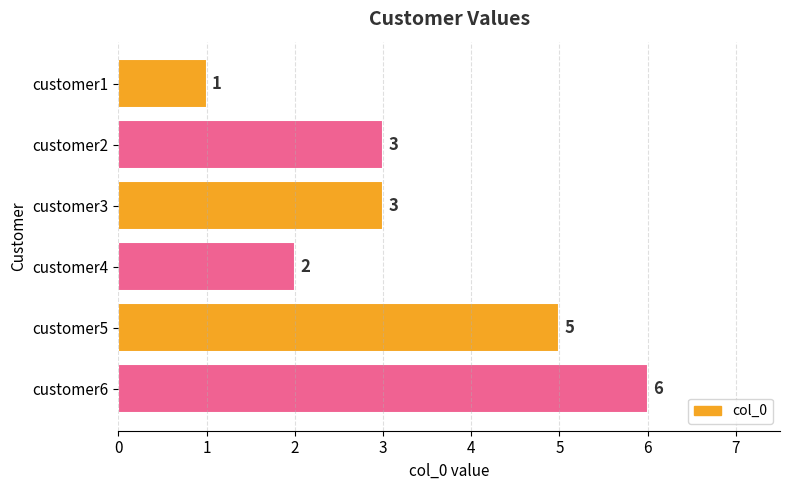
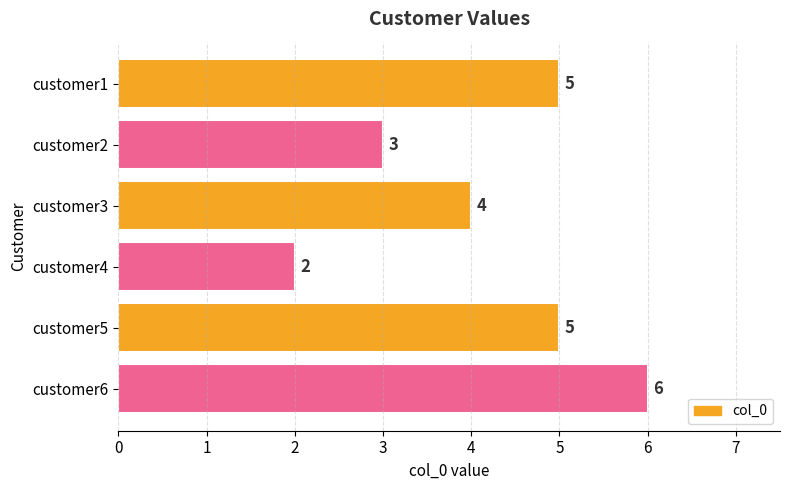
  {
-   "customer1": 1,
+   "customer1": 5,
    "customer2": 3,
-   "customer3": 3,
+   "customer3": 4,
    "customer4": 2,
    "customer5": 5,
    "customer6": 6
  }
